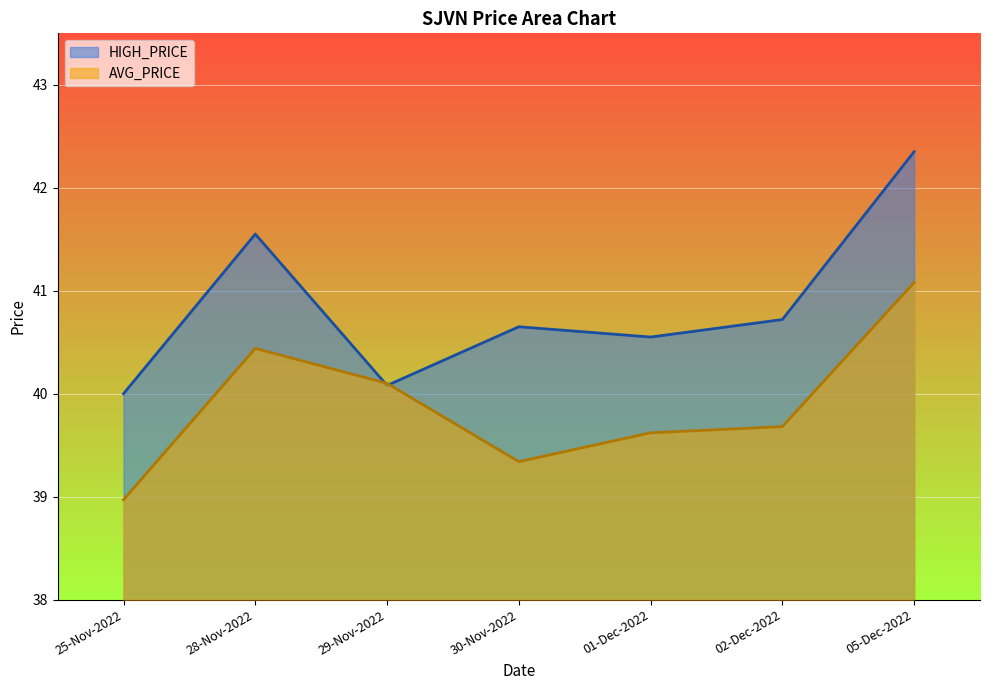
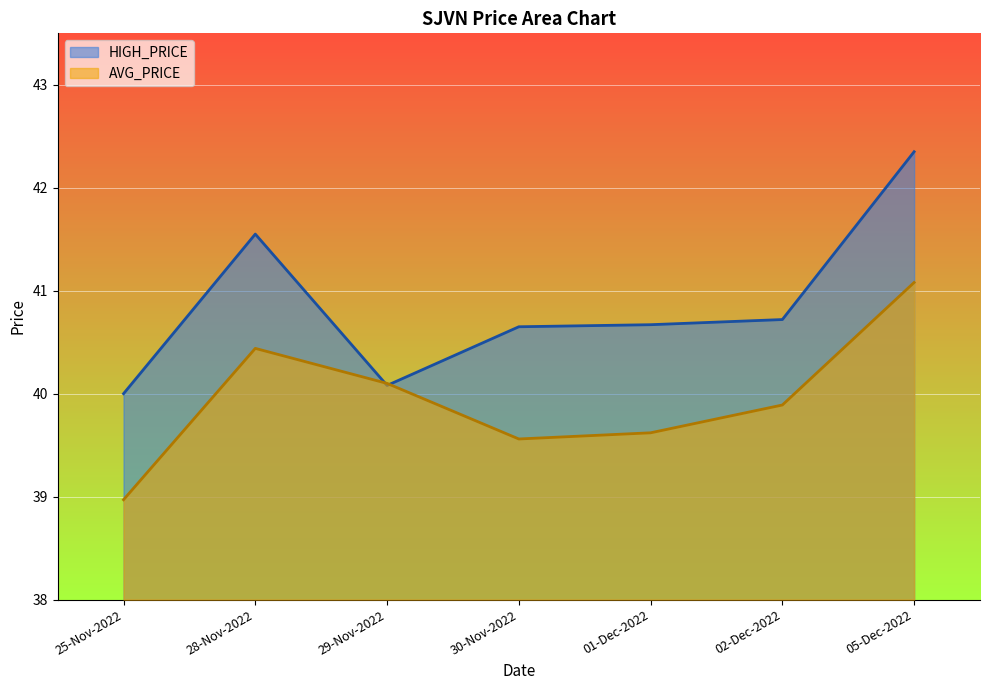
  {
    "HIGH_PRICE": {
      "25-Nov-2022": 40.00,
      "28-Nov-2022": 41.55,
      "30-Nov-2022": 40.65,
-     "01-Dec-2022": 40.55,
+     "01-Dec-2022": 40.67,
      "02-Dec-2022": 40.72,
      "05-Dec-2022": 42.35
    },
    "AVG_PRICE": {
      "25-Nov-2022": 38.97,
      "28-Nov-2022": 40.44,
-     "30-Nov-2022": 39.34,
+     "30-Nov-2022": 39.56,
      "01-Dec-2022": 39.62,
-     "02-Dec-2022": 39.68,
+     "02-Dec-2022": 39.89,
      "05-Dec-2022": 41.08
    }
  }
